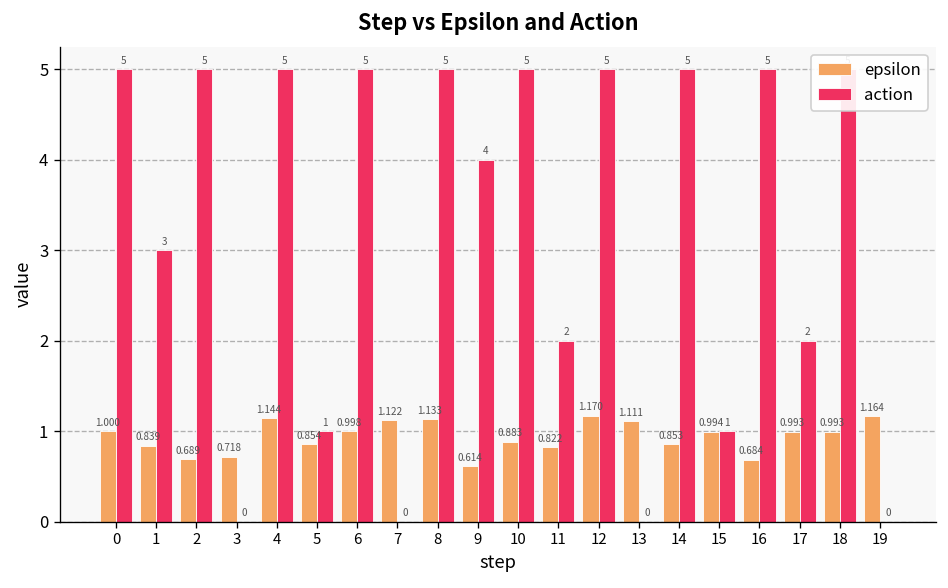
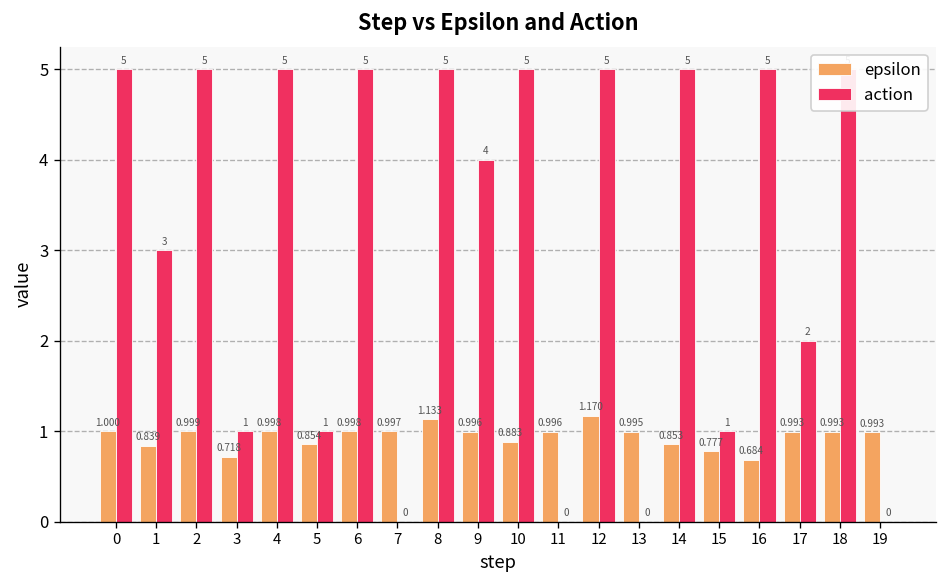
  {
    "epsilon": {
      "0": 1.000,
      "1": 0.839,
-     "2": 0.689,
+     "2": 0.999,
      "3": 0.718,
-     "4": 1.144,
+     "4": 0.998,
      "5": 0.854,
      "6": 0.998,
-     "7": 1.122,
+     "7": 0.997,
      "8": 1.133,
-     "9": 0.614,
+     "9": 0.996,
      "10": 0.883,
-     "11": 0.822,
+     "11": 0.996,
      "12": 1.170,
-     "13": 1.111,
+     "13": 0.995,
      "14": 0.853,
-     "15": 0.994,
+     "15": 0.777,
      "16": 0.684,
      "17": 0.993,
      "18": 0.993,
-     "19": 1.164
+     "19": 0.993
    },
    "action": {
      "0": 5,
      "1": 3,
      "2": 5,
-     "3": 0,
+     "3": 1,
      "4": 5,
      "5": 1,
      "6": 5,
      "7": 0,
      "8": 5,
      "9": 4,
      "10": 5,
-     "11": 2,
+     "11": 0,
      "12": 5,
      "13": 0,
      "14": 5,
      "15": 1,
      "16": 5,
      "17": 2,
      "19": 0
    }
  }
